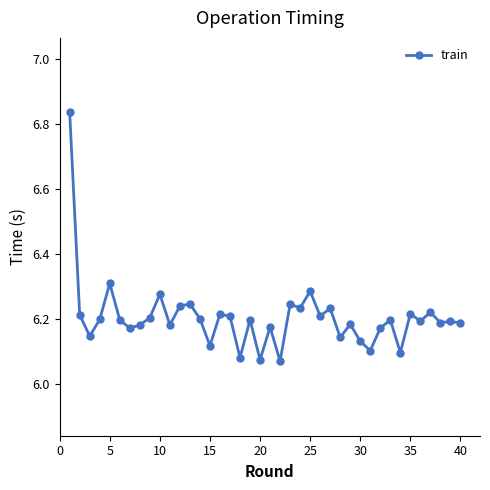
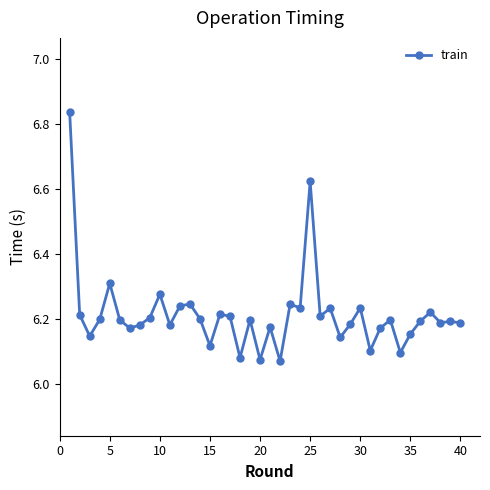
  {
    "5": 6.31,
    "10": 6.28,
    "15": 6.12,
    "20": 6.07,
-   "25": 6.28,
-   "30": 6.13,
-   "35": 6.22,
+   "25": 6.62,
+   "30": 6.23,
+   "35": 6.15,
    "40": 6.19
  }
